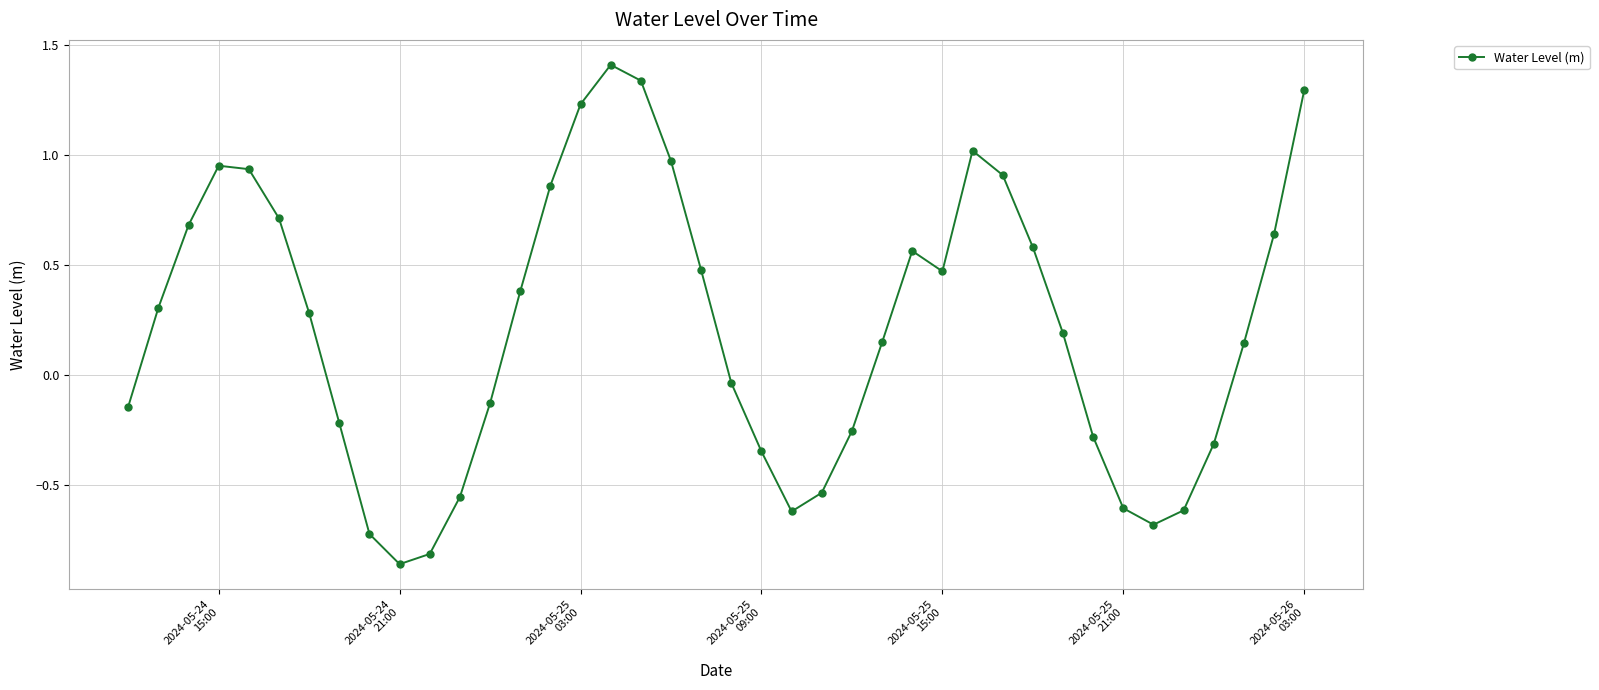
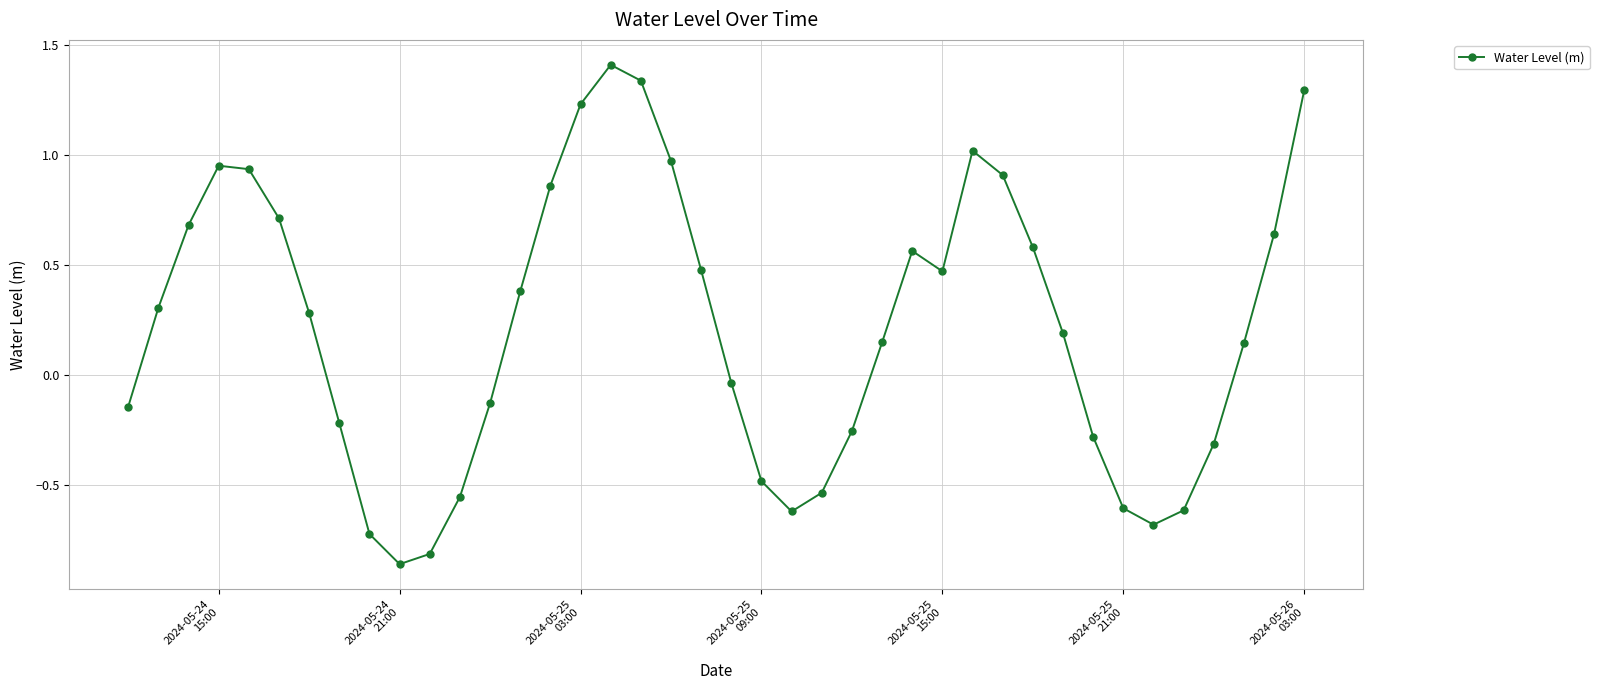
  {
    "2024-05-24 15:00": 0.95,
    "2024-05-24 21:00": -0.86,
    "2024-05-25 03:00": 1.23,
-   "2024-05-25 09:00": -0.35,
+   "2024-05-25 09:00": -0.48,
    "2024-05-25 15:00": 0.47,
    "2024-05-25 21:00": -0.61,
    "2024-05-26 03:00": 1.30
  }
